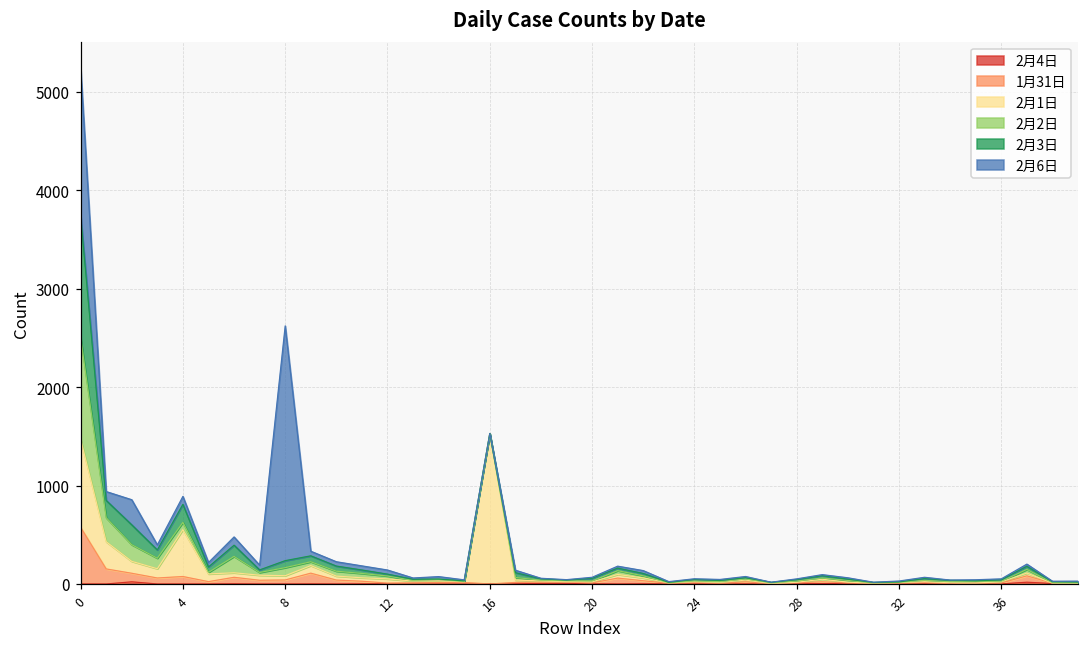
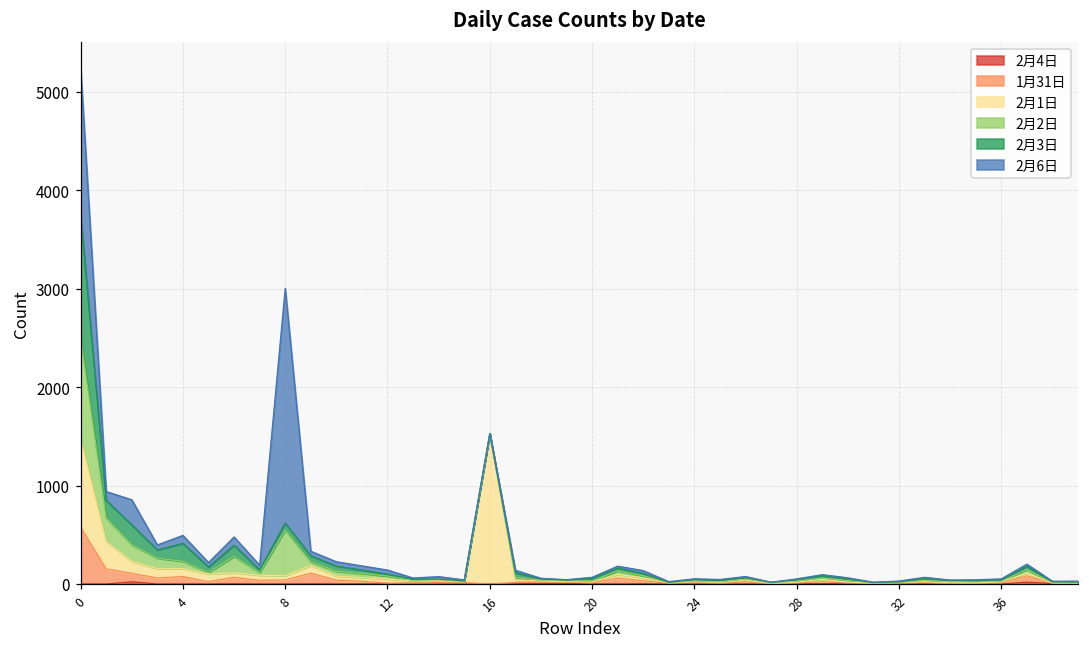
  {
    "2月4日": {
      "0": 0,
      "4": 0,
      "8": 0
    },
    "1月31日": {
      "0": 600,
      "4": 100,
      "8": 0
    },
    "2月1日": {
      "0": 900,
-     "4": 500,
+     "4": 100,
      "8": 0,
      "12": 0
    },
    "2月2日": {
      "0": 1000,
      "4": 100,
-     "8": 100
+     "8": 500
    },
    "2月3日": {
      "0": 1200,
      "4": 200,
      "8": 100
    },
    "2月6日": {
      "0": 1500,
      "4": 100,
      "8": 2400,
      "12": 0
    }
  }
